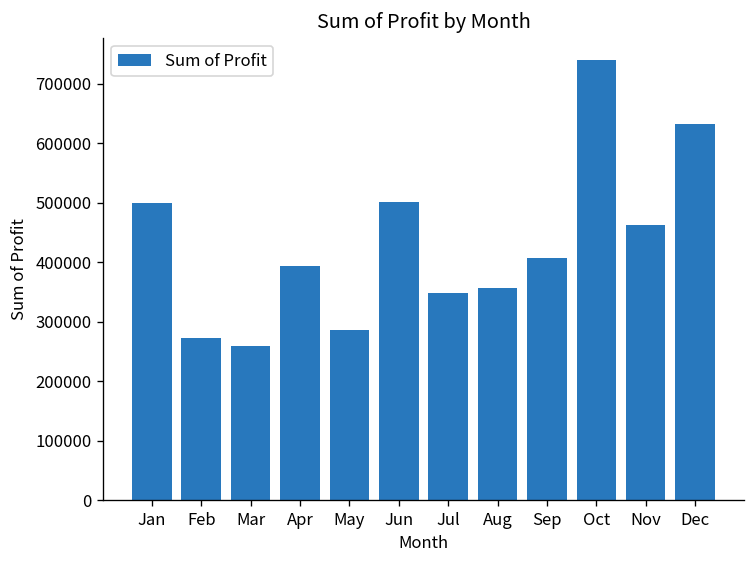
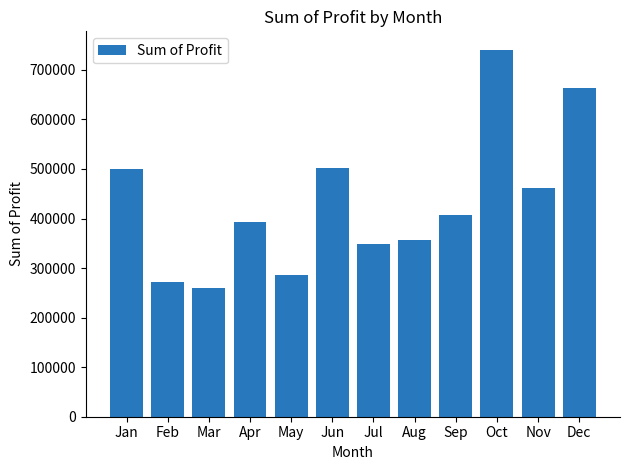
  {
    "Jan": 500000,
    "Feb": 270000,
    "Mar": 260000,
    "Apr": 390000,
    "May": 290000,
    "Jun": 500000,
    "Jul": 350000,
    "Aug": 360000,
    "Sep": 410000,
    "Oct": 740000,
    "Nov": 460000,
-   "Dec": 630000
+   "Dec": 660000
  }
